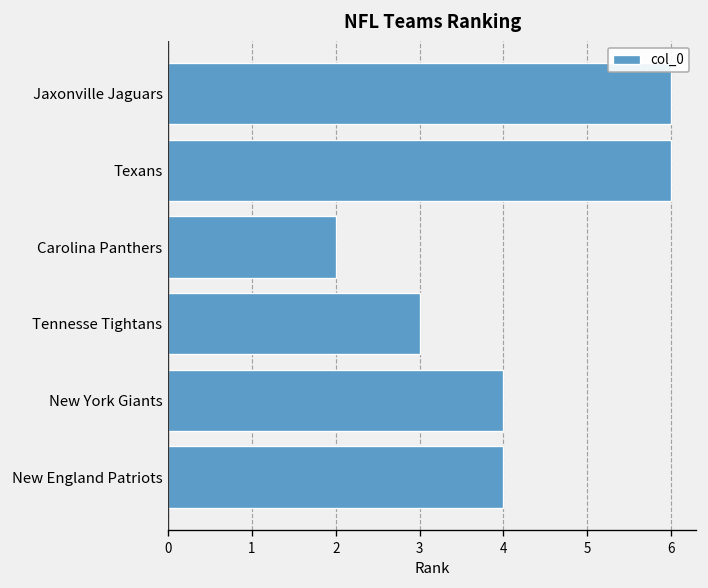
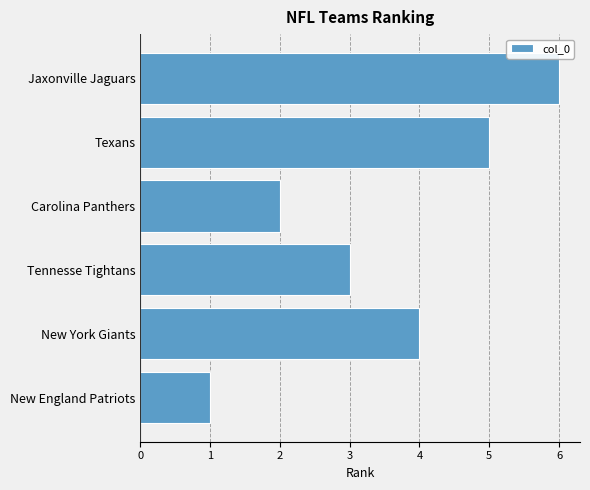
  {
    "Jaxonville Jaguars": 6,
-   "Texans": 6,
+   "Texans": 5,
    "Carolina Panthers": 2,
    "Tennesse Tightans": 3,
    "New York Giants": 4,
-   "New England Patriots": 4
+   "New England Patriots": 1
  }
